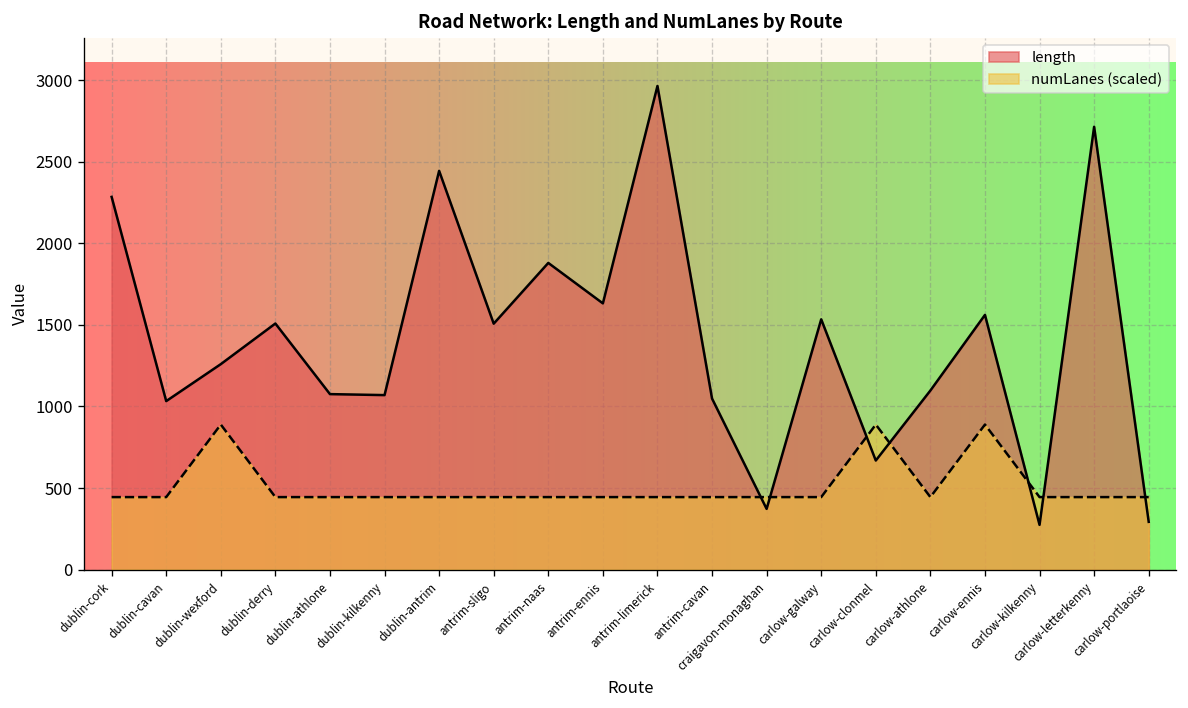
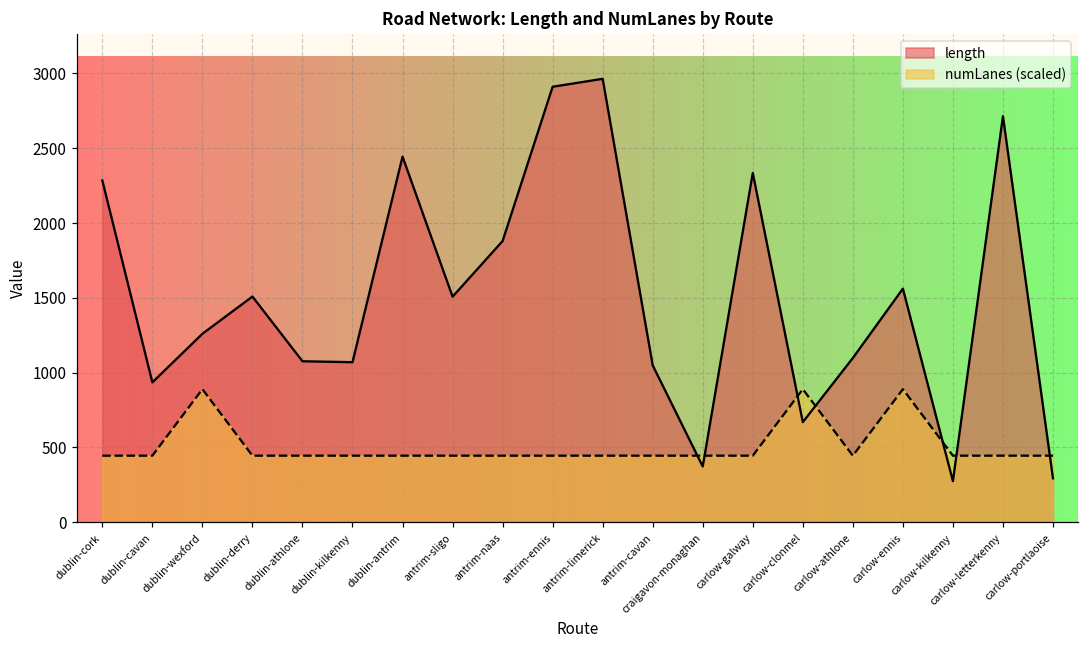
  {
    "length": {
      "dublin-cork": 2280,
-     "dublin-cavan": 1030,
+     "dublin-cavan": 930,
      "dublin-wexford": 1260,
      "dublin-derry": 1510,
      "dublin-athlone": 1080,
      "dublin-kilkenny": 1070,
      "dublin-antrim": 2440,
      "antrim-sligo": 1510,
      "antrim-naas": 1880,
-     "antrim-ennis": 1630,
+     "antrim-ennis": 2910,
      "antrim-limerick": 2960,
      "antrim-cavan": 1050,
      "craigavon-monaghan": 370,
-     "carlow-galway": 1530,
+     "carlow-galway": 2330,
      "carlow-clonmel": 670,
      "carlow-athlone": 1100,
      "carlow-ennis": 1560,
      "carlow-kilkenny": 270,
      "carlow-letterkenny": 2710,
      "carlow-portlaoise": 290
    },
    "numLanes (scaled)": {
      "dublin-cork": 440,
      "dublin-cavan": 440,
      "dublin-wexford": 890,
      "dublin-derry": 440,
      "dublin-athlone": 440,
      "dublin-kilkenny": 440,
      "dublin-antrim": 440,
      "antrim-sligo": 440,
      "antrim-naas": 440,
      "antrim-ennis": 440,
      "antrim-limerick": 440,
      "antrim-cavan": 440,
      "craigavon-monaghan": 440,
      "carlow-galway": 440,
      "carlow-clonmel": 890,
      "carlow-athlone": 440,
      "carlow-ennis": 890,
      "carlow-kilkenny": 440,
      "carlow-letterkenny": 440,
      "carlow-portlaoise": 440
    }
  }
